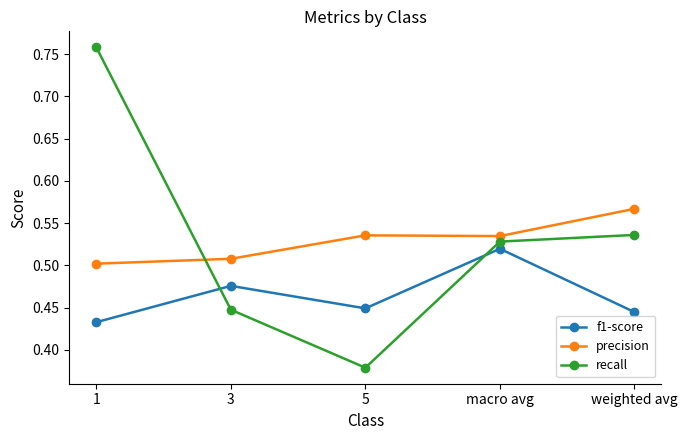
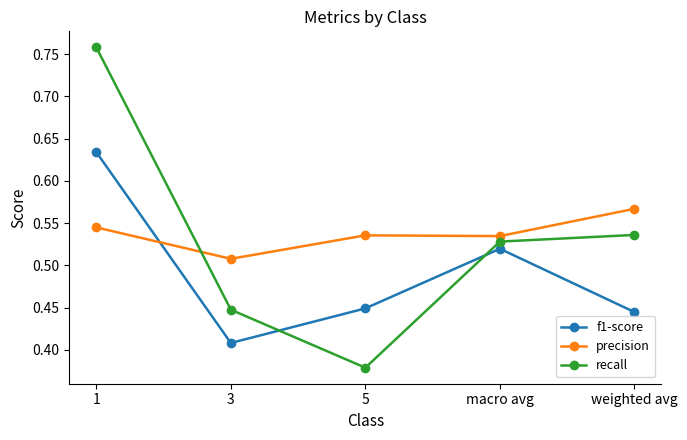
  {
    "f1-score": {
-     "1": 0.43,
-     "3": 0.48,
+     "1": 0.63,
+     "3": 0.41,
      "5": 0.45,
      "macro avg": 0.52,
      "weighted avg": 0.44
    },
    "precision": {
-     "1": 0.50,
+     "1": 0.54,
      "3": 0.51,
      "5": 0.54,
      "macro avg": 0.53,
      "weighted avg": 0.57
    },
    "recall": {
      "1": 0.76,
      "3": 0.45,
      "5": 0.38,
      "macro avg": 0.53,
      "weighted avg": 0.54
    }
  }
